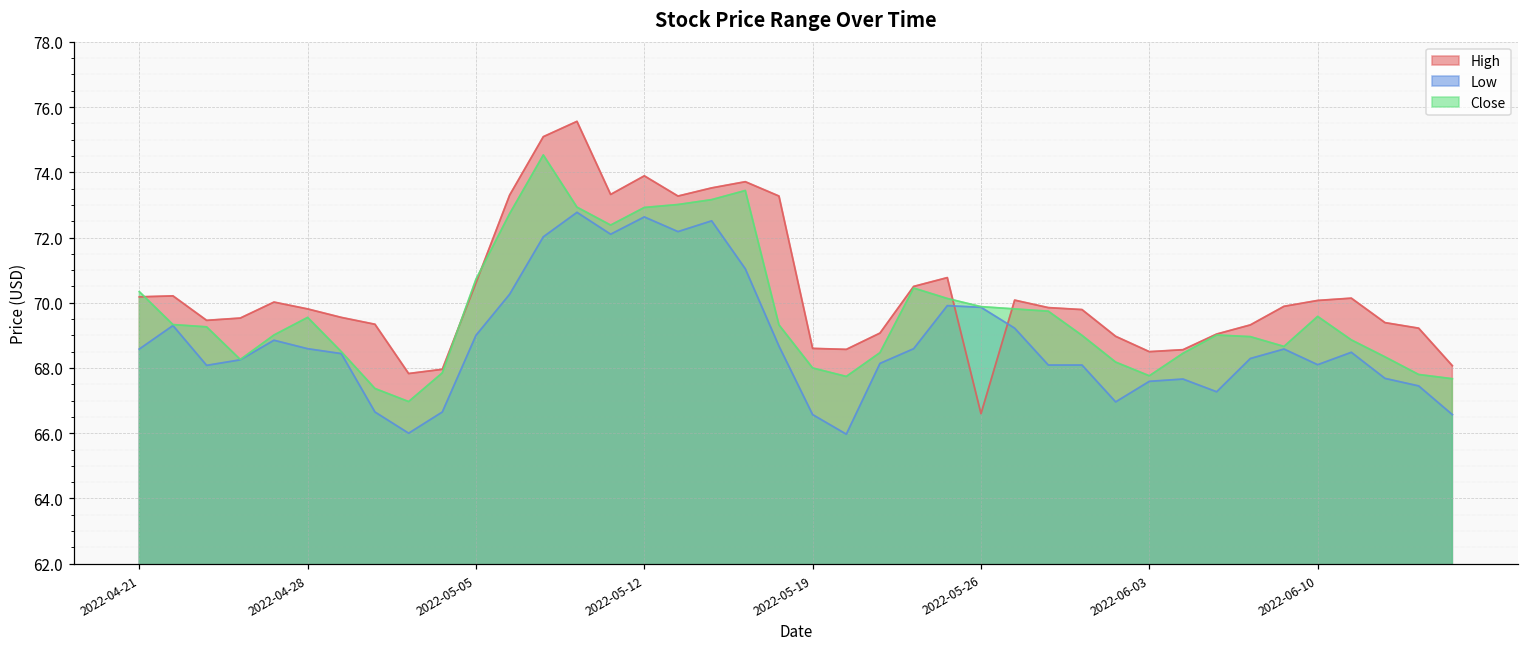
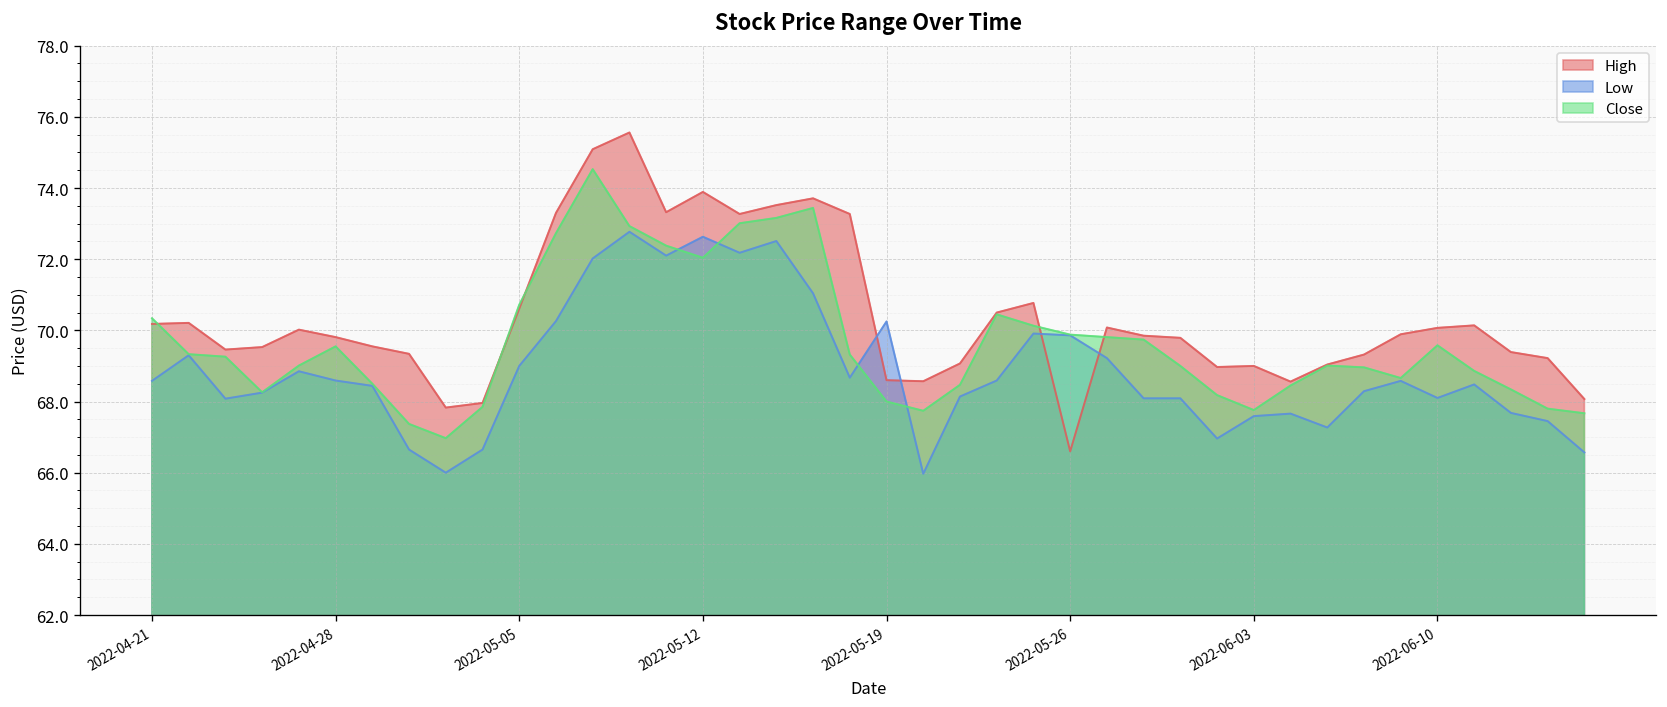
  {
    "High": {
      "2022-04-21": 70.2,
      "2022-04-28": 69.8,
      "2022-05-05": 70.6,
      "2022-05-12": 73.9,
      "2022-05-19": 68.6,
      "2022-05-26": 66.6,
-     "2022-06-03": 68.5,
+     "2022-06-03": 69.0,
      "2022-06-10": 70.1
    },
    "Low": {
      "2022-04-21": 68.6,
      "2022-04-28": 68.6,
      "2022-05-05": 69.0,
      "2022-05-12": 72.6,
-     "2022-05-19": 66.6,
+     "2022-05-19": 70.3,
      "2022-06-03": 67.6,
      "2022-06-10": 68.1
    },
    "Close": {
      "2022-04-21": 70.3,
      "2022-04-28": 69.6,
      "2022-05-05": 70.7,
-     "2022-05-12": 72.9,
+     "2022-05-12": 72.0,
      "2022-05-19": 68.0,
      "2022-06-03": 67.8,
      "2022-06-10": 69.6
    }
  }
